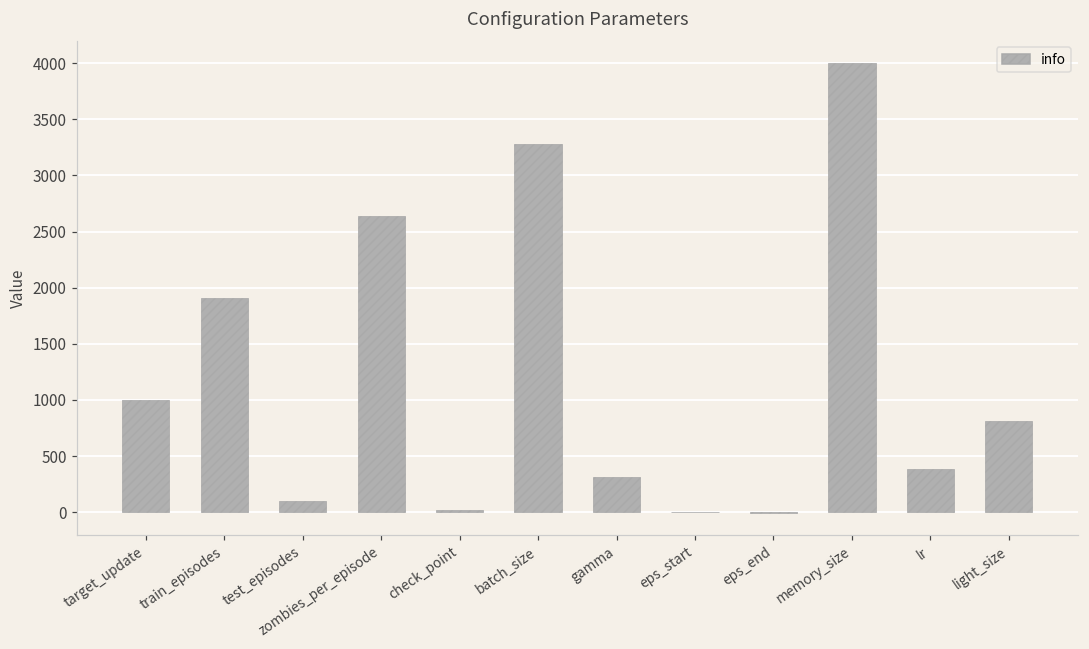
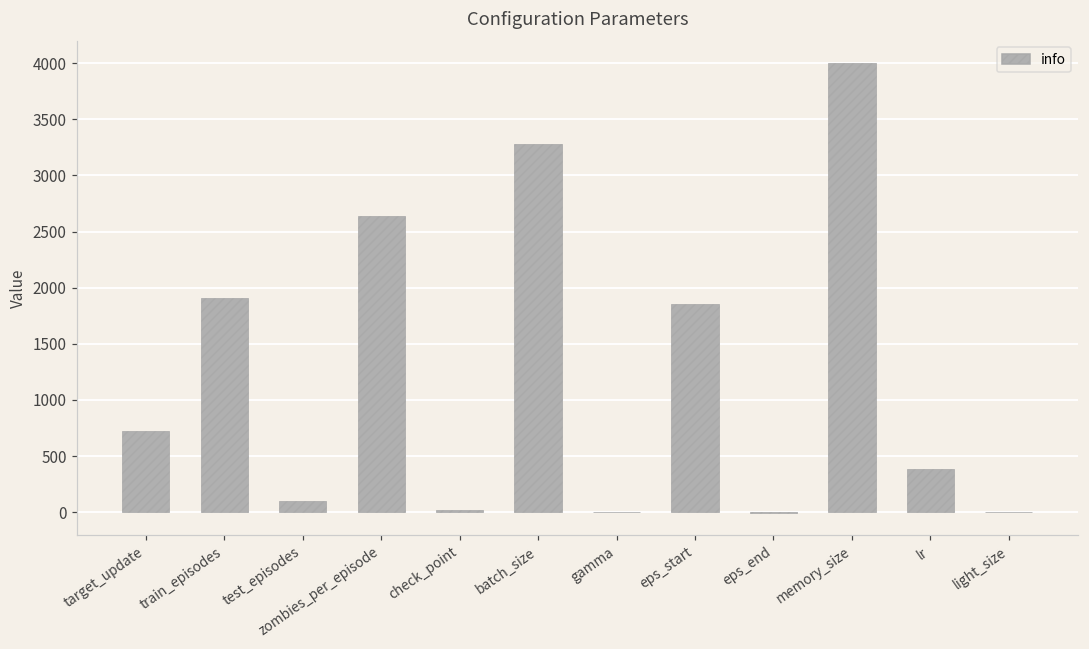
  {
-   "target_update": 1000,
+   "target_update": 720,
    "train_episodes": 1910,
    "test_episodes": 100,
    "zombies_per_episode": 2640,
    "check_point": 30,
    "batch_size": 3280,
-   "gamma": 320,
-   "eps_start": 0,
+   "gamma": 0,
+   "eps_start": 1860,
    "memory_size": 4000,
    "lr": 380,
-   "light_size": 820
+   "light_size": 10
  }
